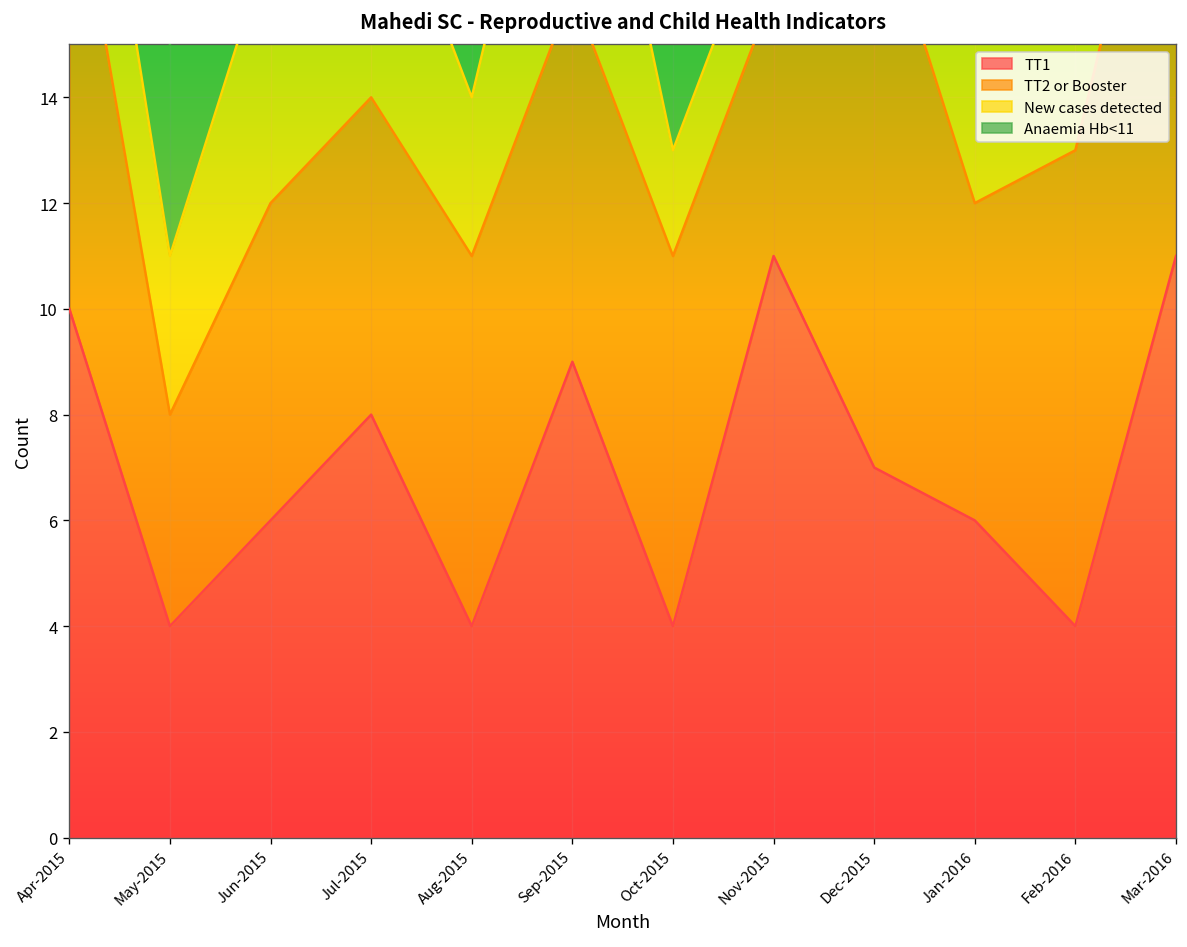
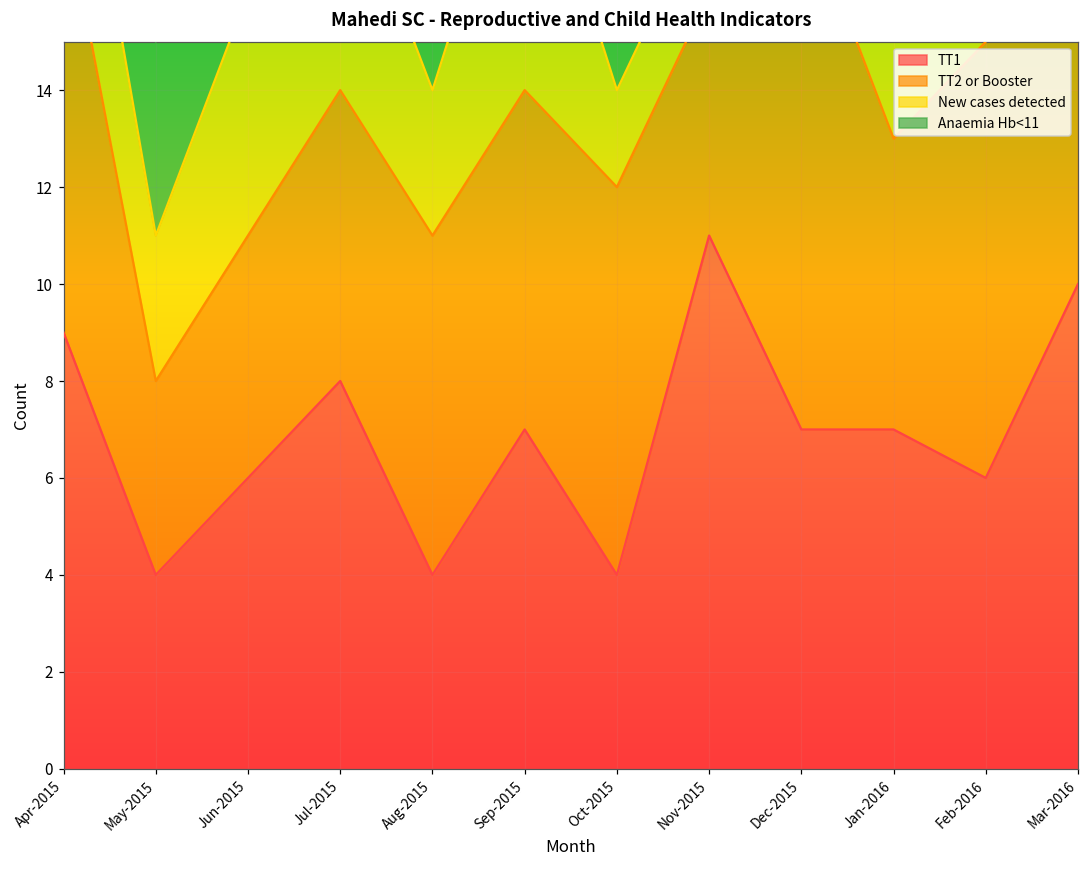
  {
    "TT1": {
-     "Apr-2015": 10,
+     "Apr-2015": 9,
      "May-2015": 4,
      "Jun-2015": 6,
      "Jul-2015": 8,
      "Aug-2015": 4,
-     "Sep-2015": 9,
+     "Sep-2015": 7,
      "Oct-2015": 4,
      "Nov-2015": 11,
      "Dec-2015": 7,
-     "Jan-2016": 6,
-     "Feb-2016": 4,
-     "Mar-2016": 11
+     "Jan-2016": 7,
+     "Feb-2016": 6,
+     "Mar-2016": 10
    },
    "TT2 or Booster": {
      "May-2015": 4,
-     "Jun-2015": 6,
+     "Jun-2015": 5,
      "Jul-2015": 6,
      "Aug-2015": 7,
-     "Oct-2015": 7,
+     "Oct-2015": 8,
      "Jan-2016": 6,
      "Feb-2016": 9
    },
    "New cases detected": {
      "May-2015": 3,
      "Aug-2015": 3,
      "Oct-2015": 2
    },
    "Anaemia Hb<11": {
      "May-2015": 4
    }
  }
